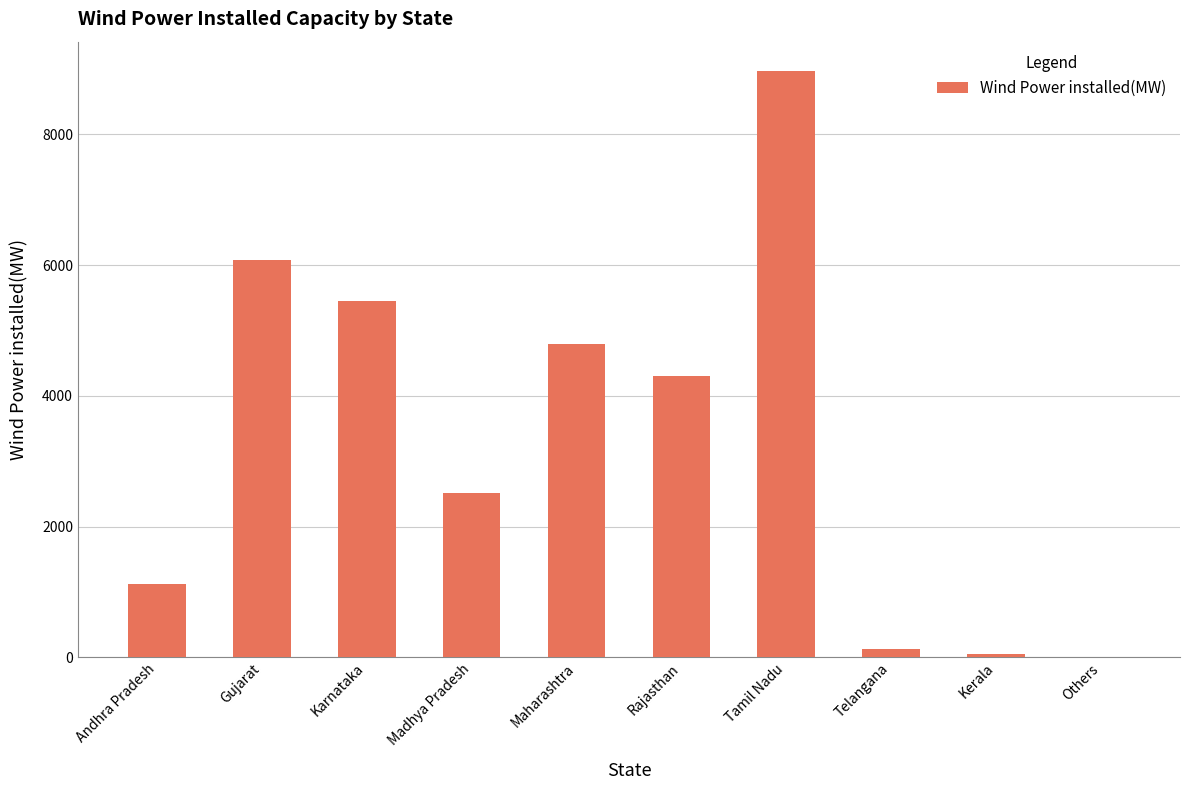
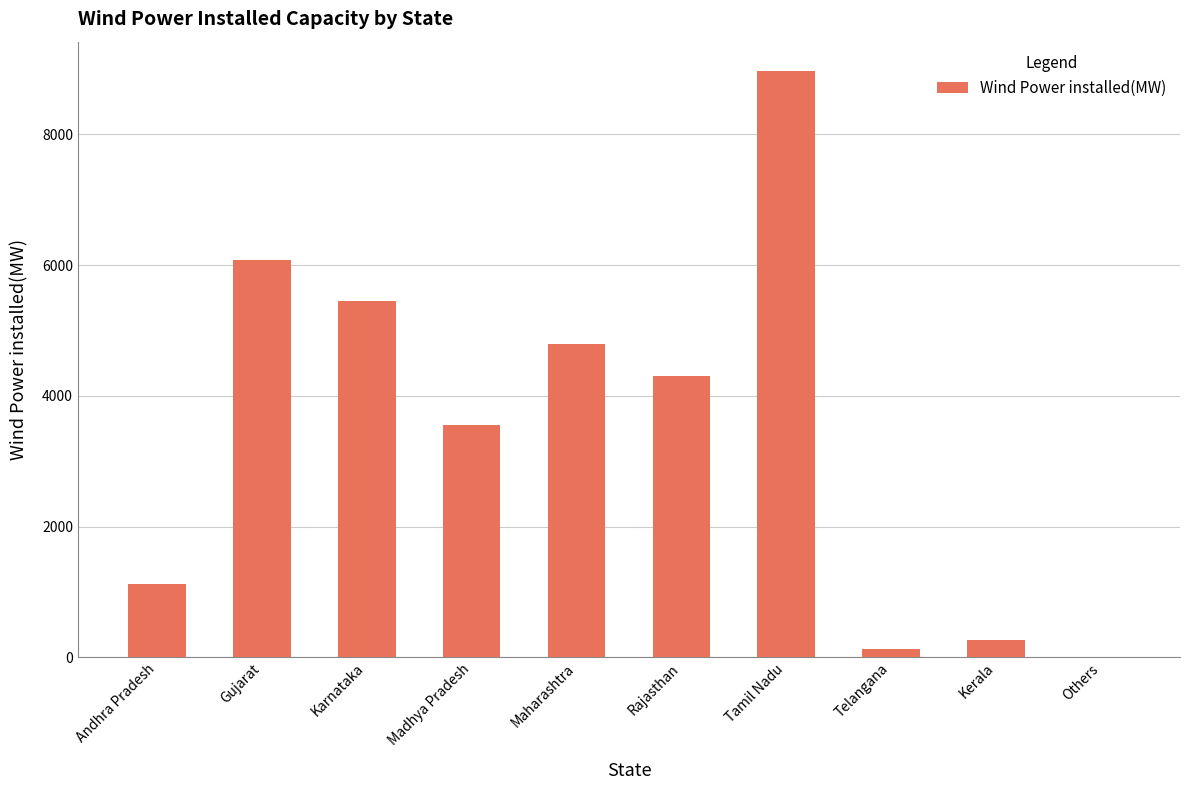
  {
    "Andhra Pradesh": 1100,
    "Gujarat": 6100,
    "Karnataka": 5500,
-   "Madhya Pradesh": 2500,
+   "Madhya Pradesh": 3600,
    "Maharashtra": 4800,
    "Rajasthan": 4300,
    "Tamil Nadu": 9000,
    "Telangana": 100,
-   "Kerala": 100
+   "Kerala": 300
  }
